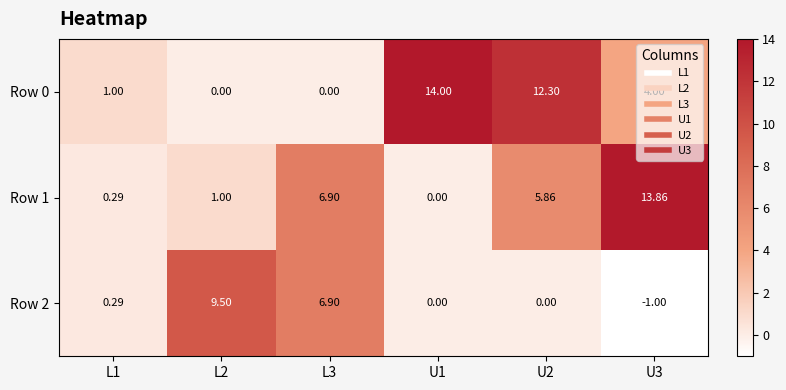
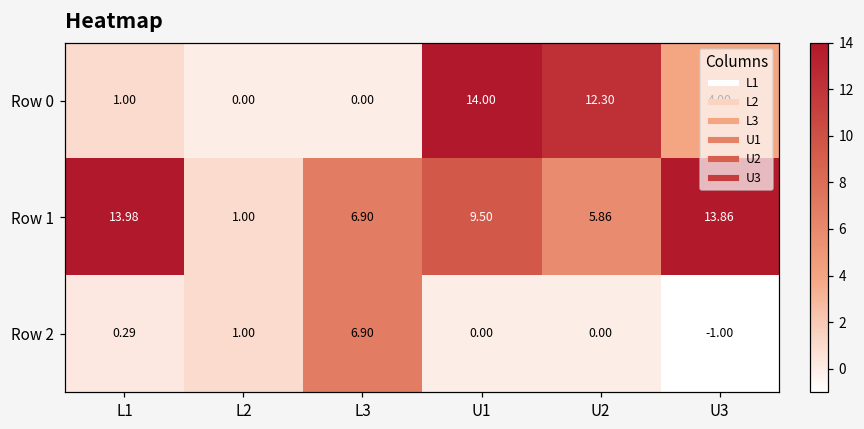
  {
    "Row 0": {
      "L1": 1.00,
      "L2": 0.00,
      "L3": 0.00,
      "U1": 14.00,
      "U2": 12.30
    },
    "Row 1": {
-     "L1": 0.29,
+     "L1": 13.98,
      "L2": 1.00,
      "L3": 6.90,
-     "U1": 0.00,
+     "U1": 9.50,
      "U2": 5.86,
      "U3": 13.86
    },
    "Row 2": {
      "L1": 0.29,
-     "L2": 9.50,
+     "L2": 1.00,
      "L3": 6.90,
      "U1": 0.00,
      "U2": 0.00,
      "U3": -1.00
    }
  }
